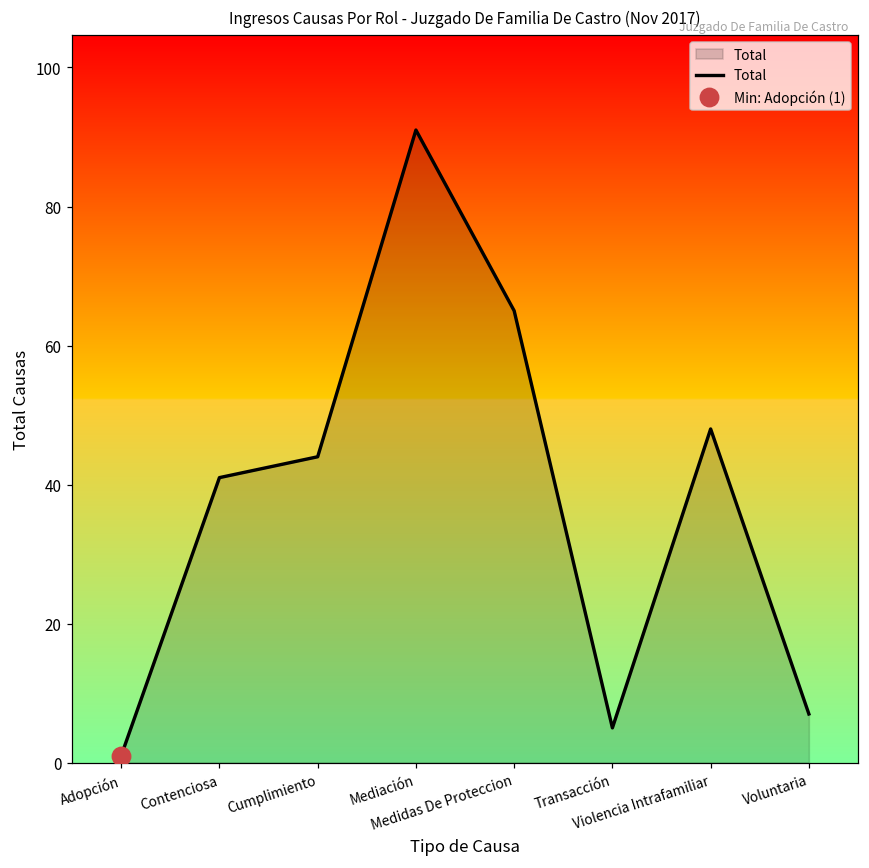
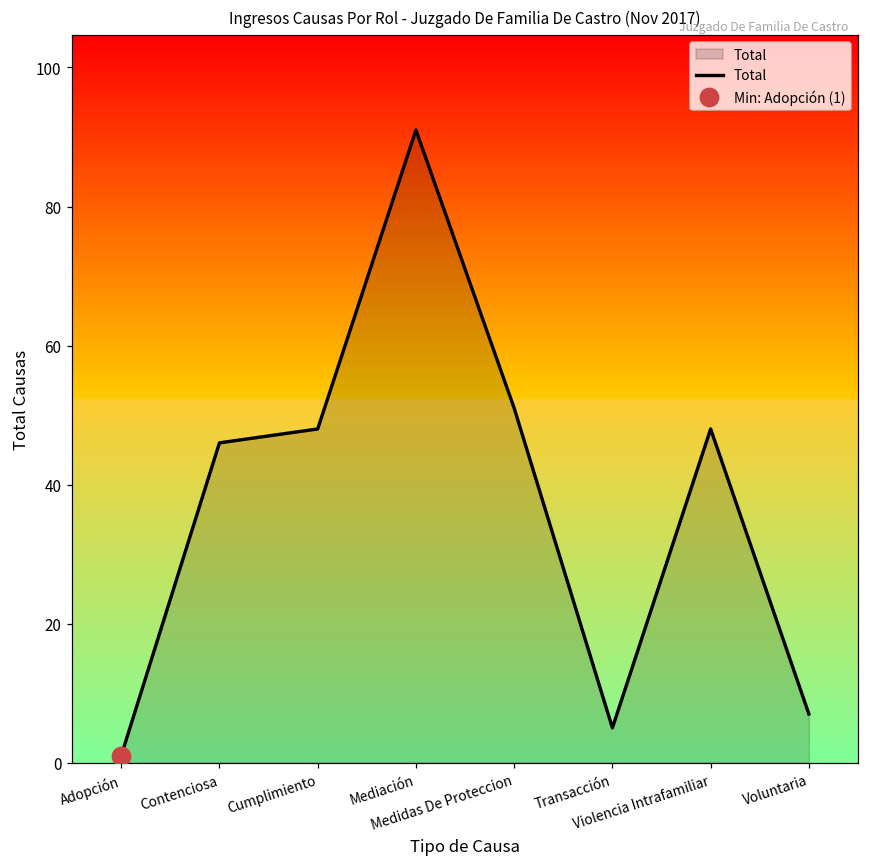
  {
    "Total": {
-     "Contenciosa": 41,
-     "Cumplimiento": 44,
+     "Contenciosa": 46,
+     "Cumplimiento": 48,
      "Mediación": 91,
-     "Medidas De Proteccion": 65,
+     "Medidas De Proteccion": 51,
      "Transacción": 5,
      "Violencia Intrafamiliar": 48,
      "Voluntaria": 7
    }
  }
